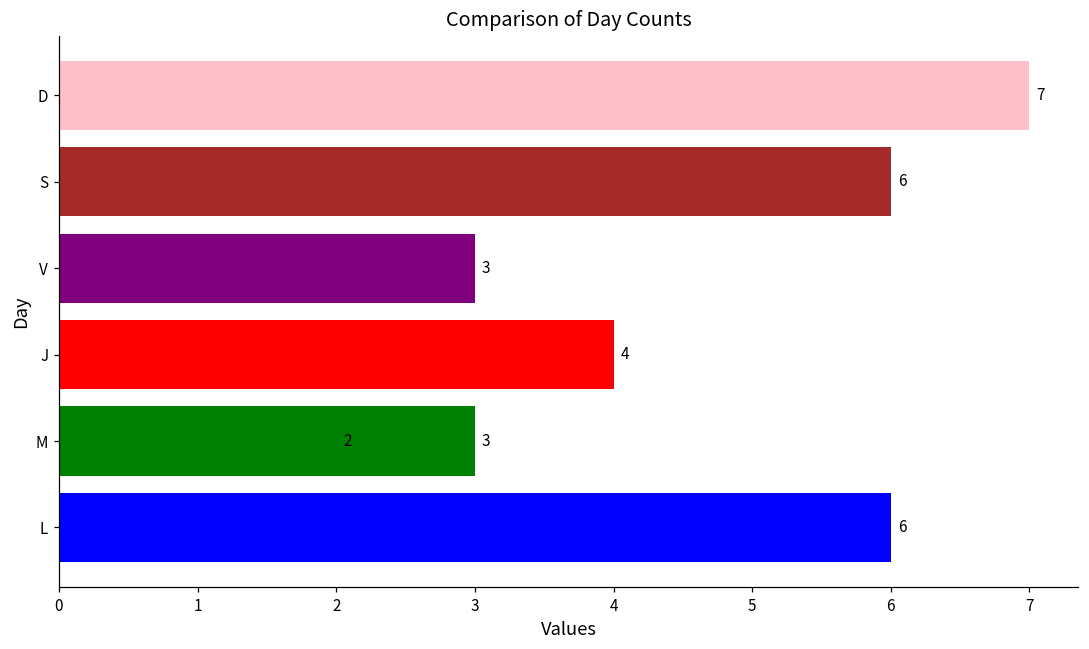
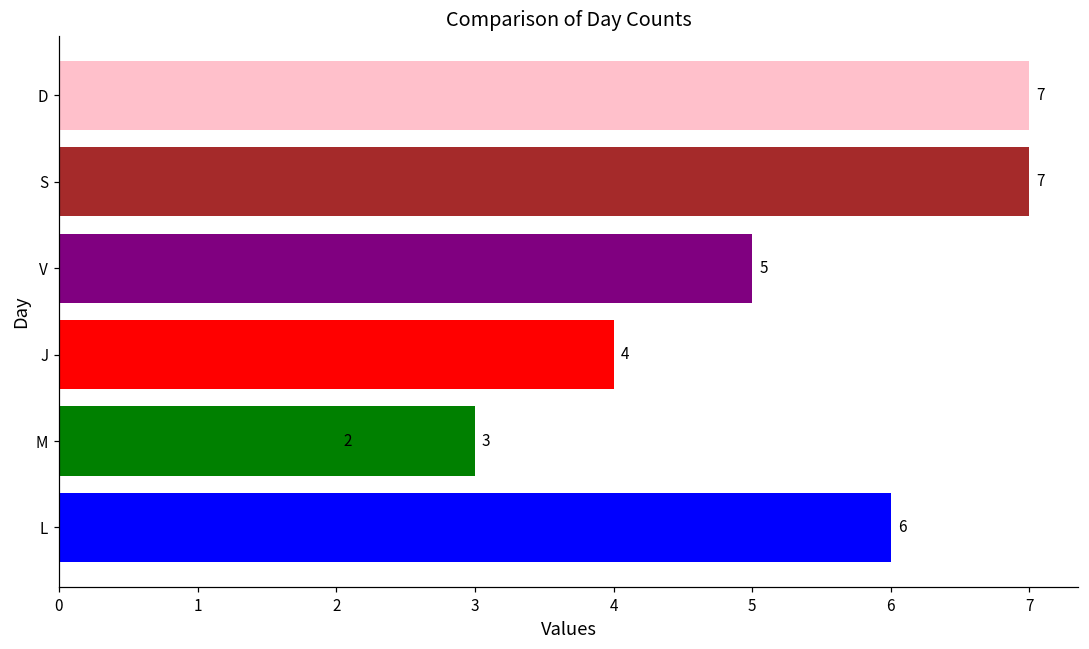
  {
    "D": 7,
-   "S": 6,
-   "V": 3,
+   "S": 7,
+   "V": 5,
    "J": 4,
    "L": 6
  }
